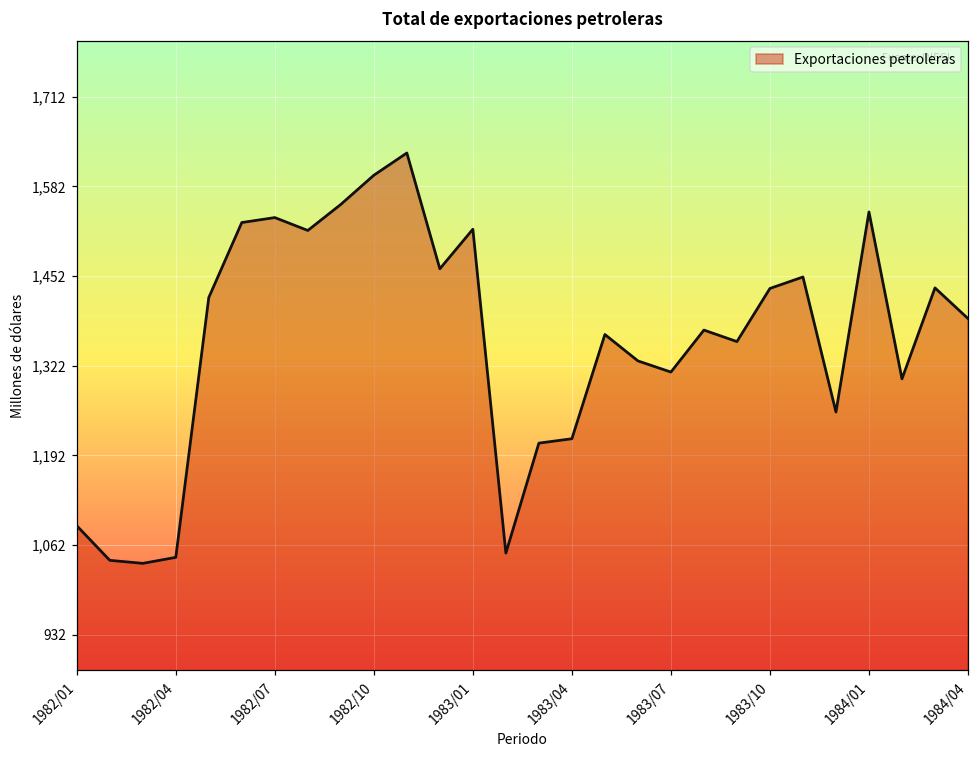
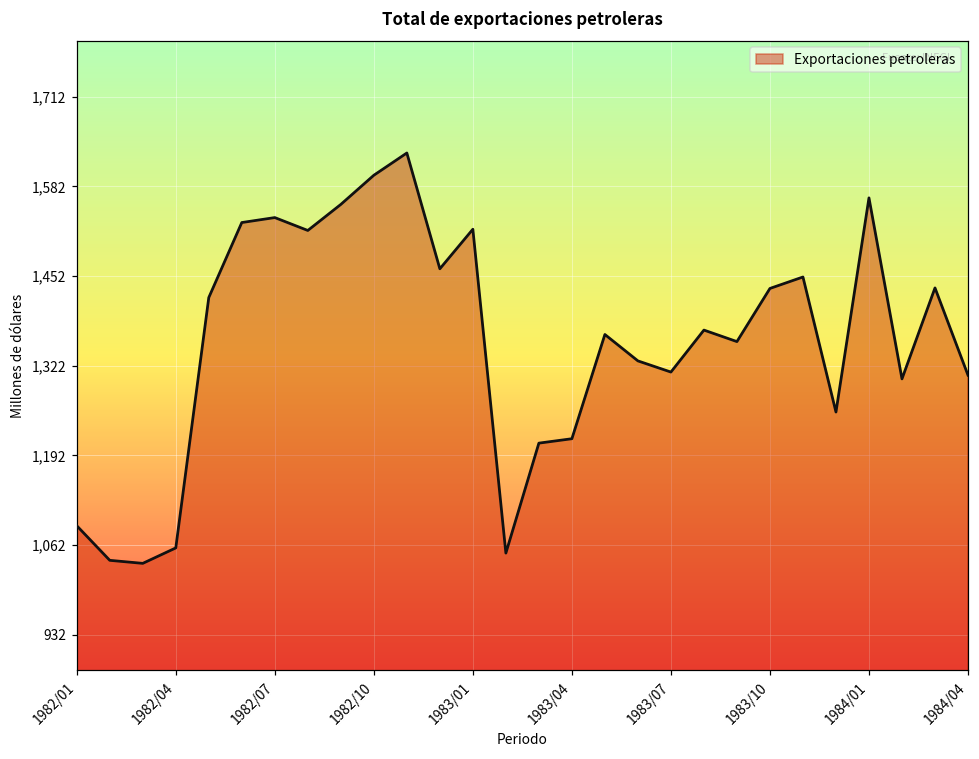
  {
    "1982/01": "1,090",
-   "1982/04": "1,040",
+   "1982/04": "1,060",
    "1982/07": "1,540",
    "1982/10": "1,600",
    "1983/01": "1,520",
    "1983/04": "1,220",
    "1983/07": "1,310",
    "1983/10": "1,430",
-   "1984/01": "1,550",
-   "1984/04": "1,390"
+   "1984/01": "1,570",
+   "1984/04": "1,310"
  }
